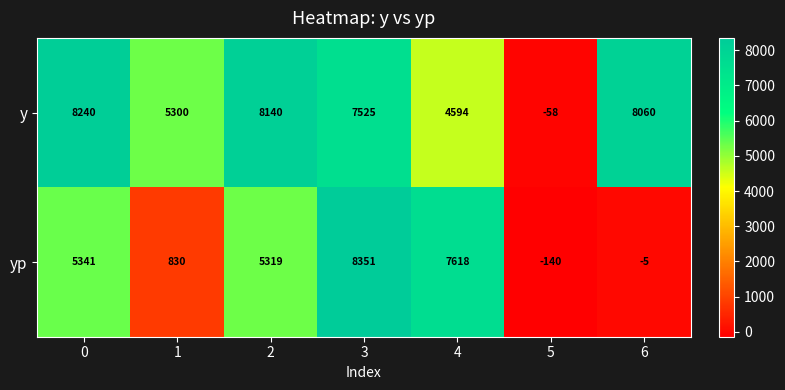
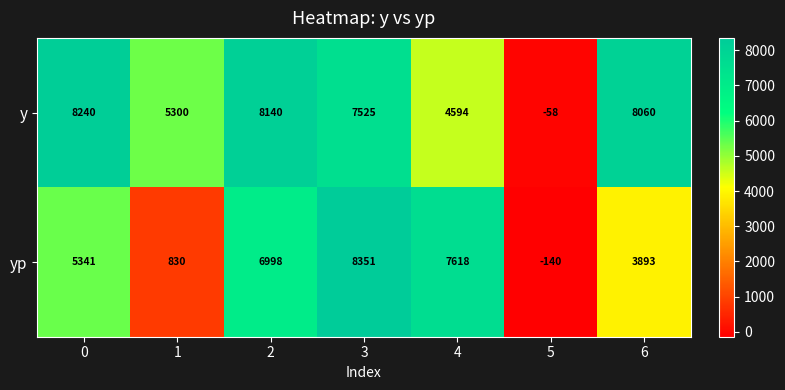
  {
    "y": {
      "0": 8240,
      "1": 5300,
      "2": 8140,
      "3": 7525,
      "4": 4594,
      "5": -58,
      "6": 8060
    },
    "yp": {
      "0": 5341,
      "1": 830,
-     "2": 5319,
+     "2": 6998,
      "3": 8351,
      "4": 7618,
      "5": -140,
-     "6": -5
+     "6": 3893
    }
  }
